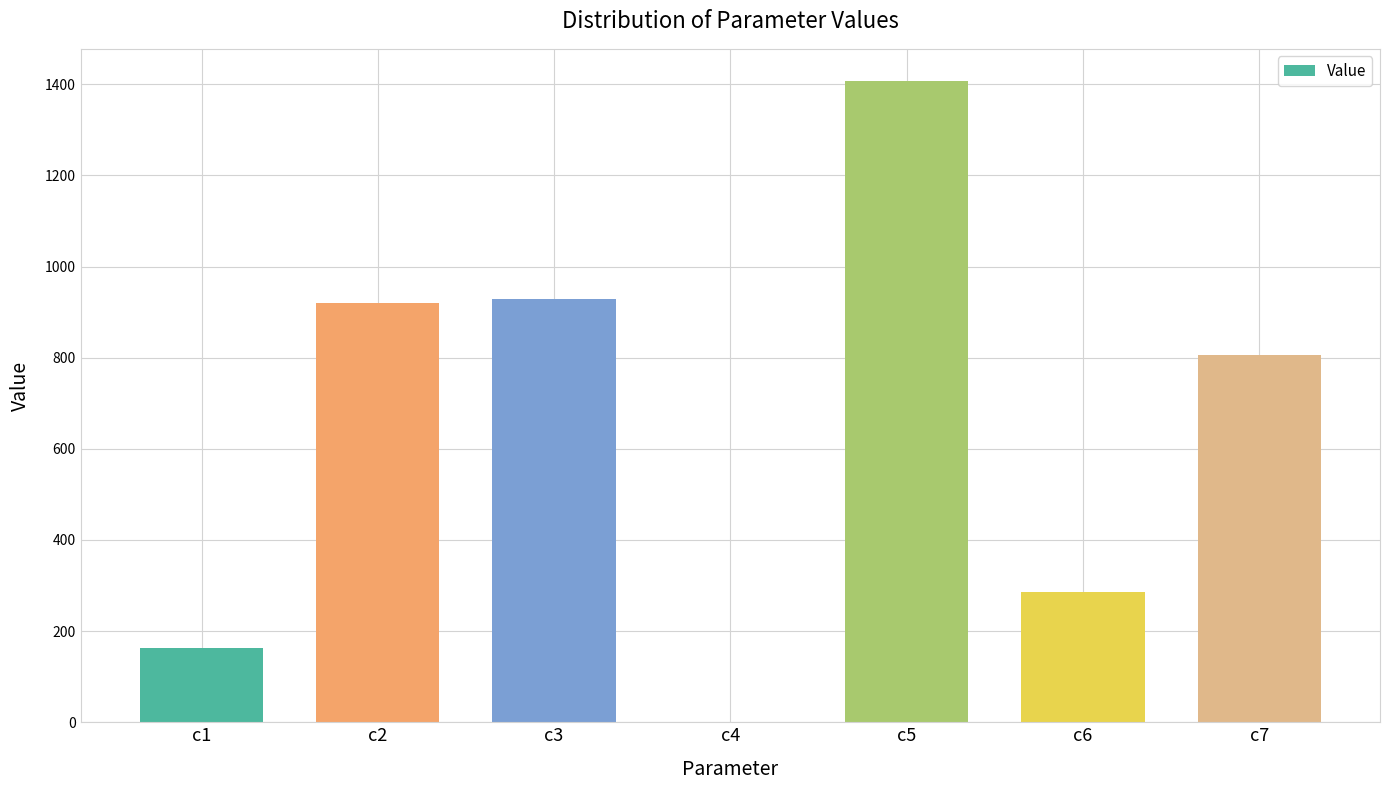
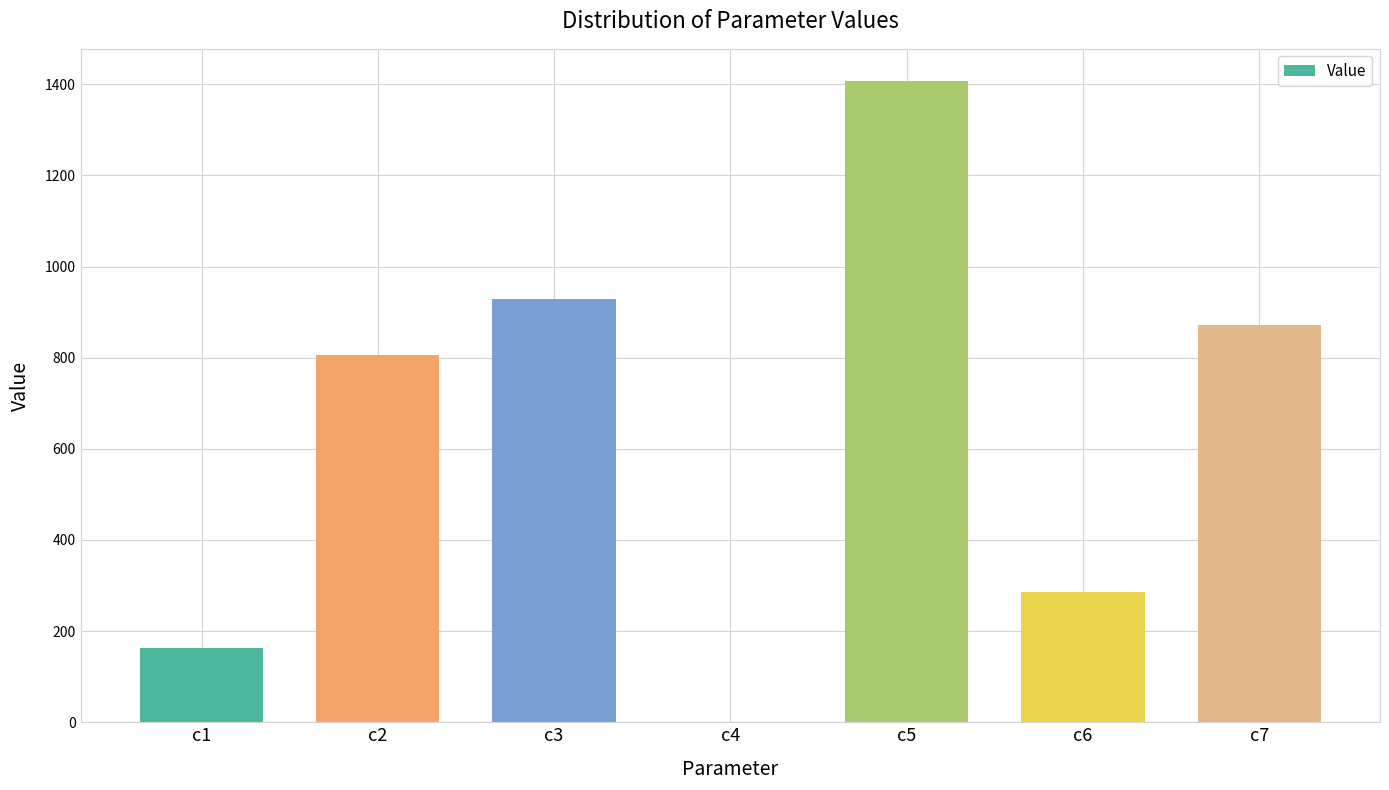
  {
    "c1": 160,
-   "c2": 920,
+   "c2": 810,
    "c3": 930,
    "c5": 1410,
    "c6": 290,
-   "c7": 800
+   "c7": 870
  }
